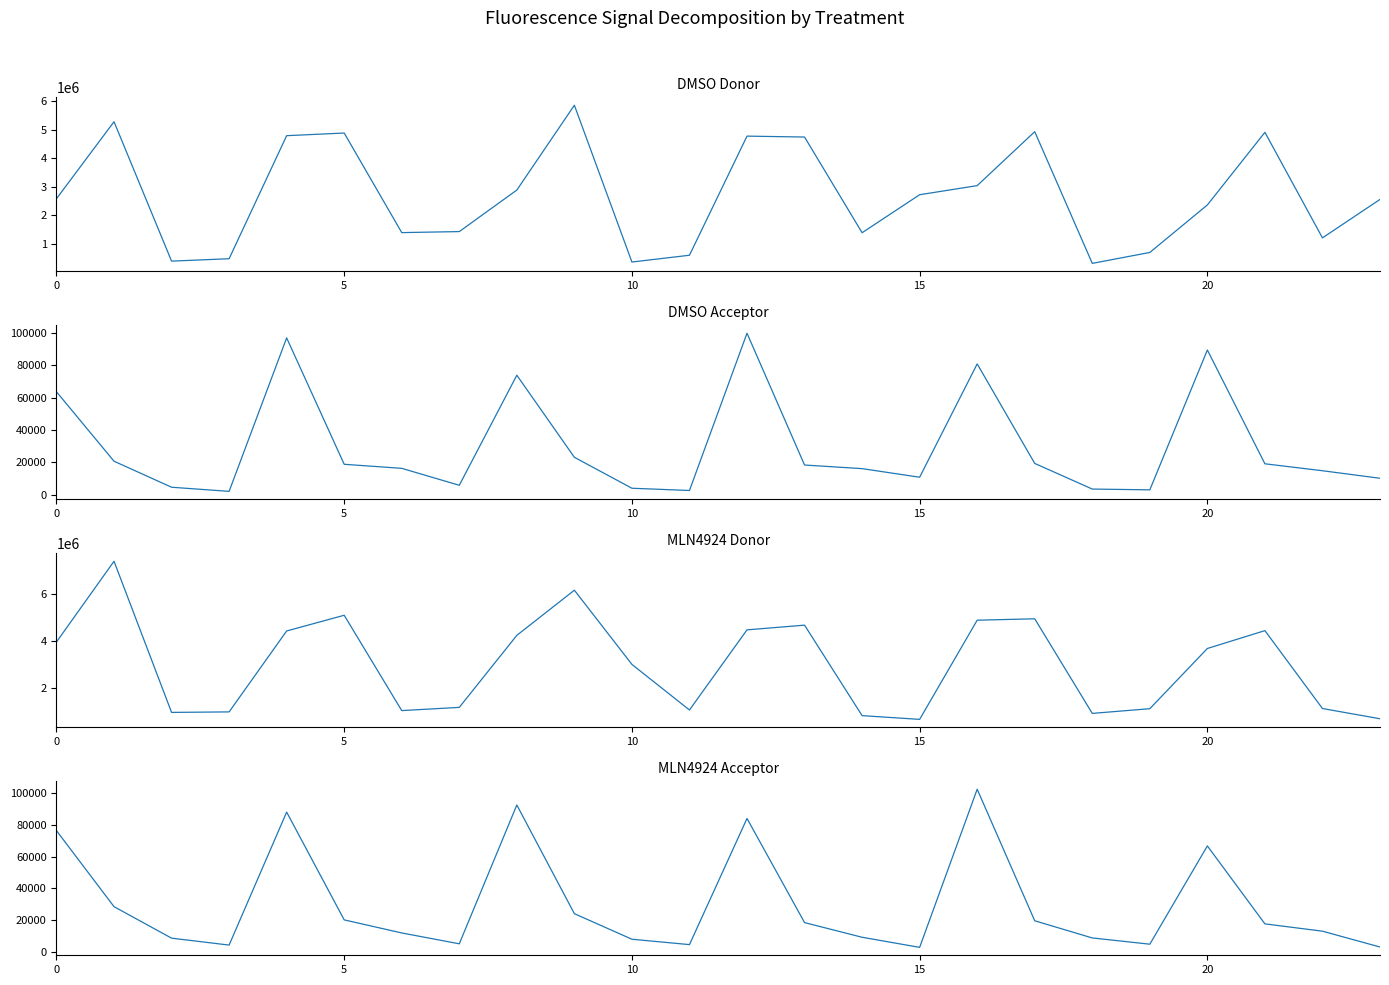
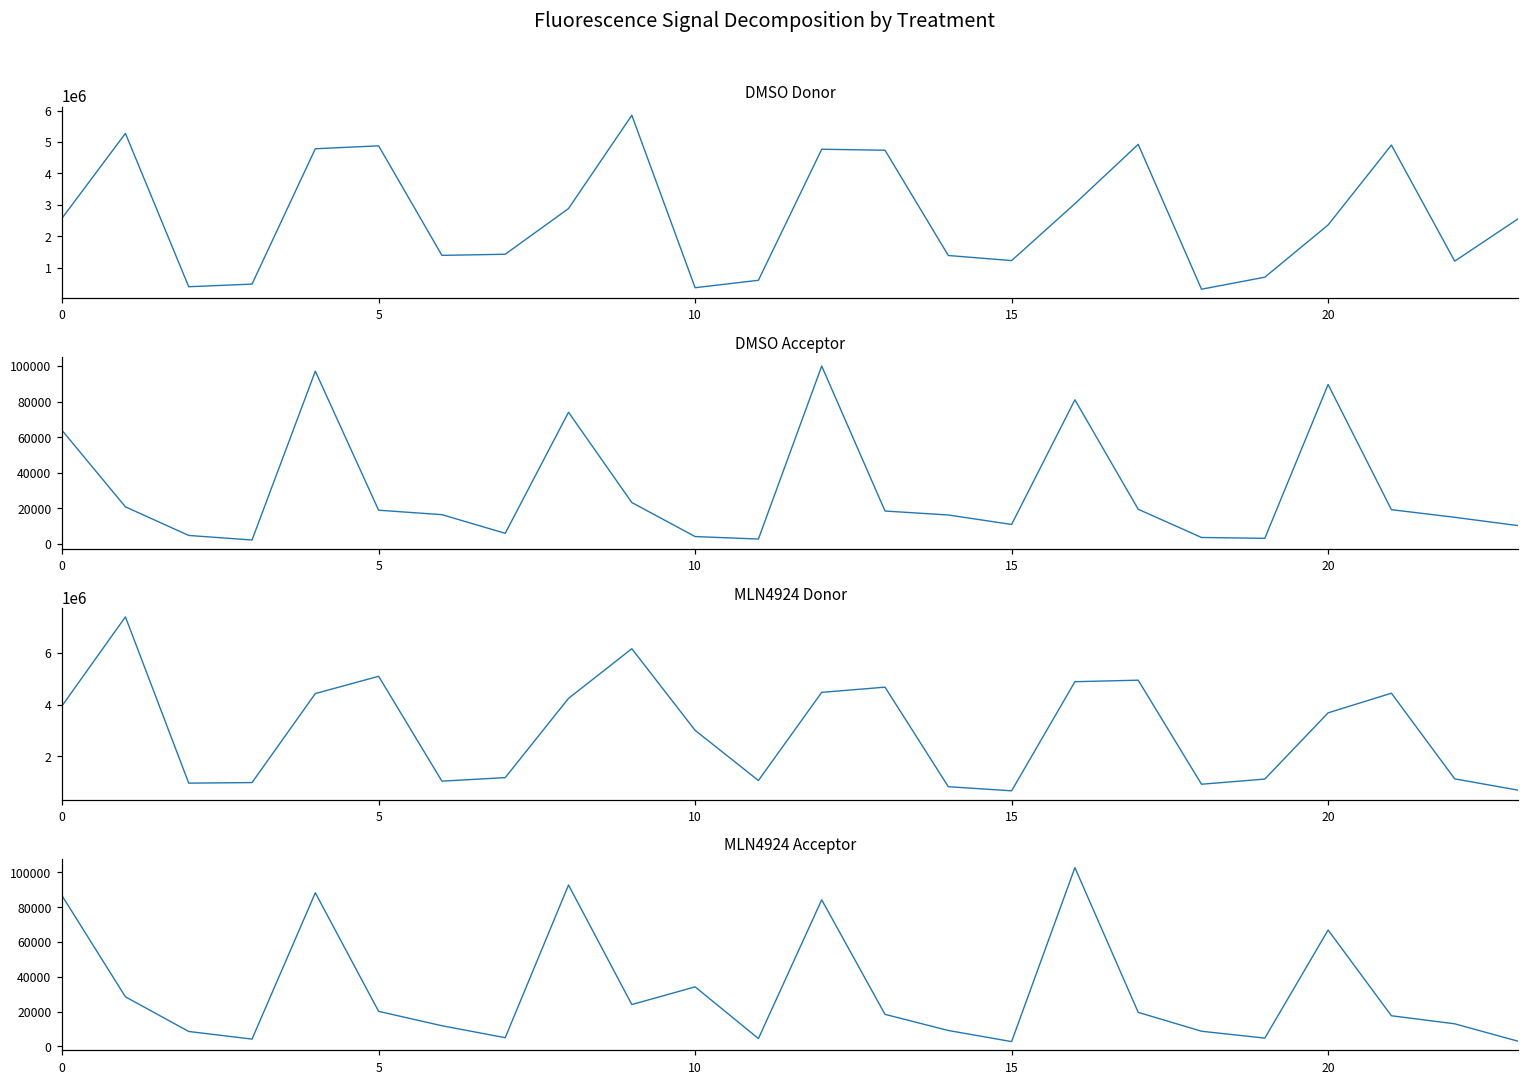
  {
    "DMSO Donor": {
      "0": 2600000,
      "5": 4900000,
      "10": 400000,
-     "15": 2700000,
+     "15": 1200000,
      "20": 2400000
    },
    "DMSO Acceptor": {
      "0": 64000,
      "5": 19000,
      "10": 4000,
      "15": 11000,
      "20": 90000
    },
    "MLN4924 Donor": {
      "0": 4000000,
      "5": 5100000,
      "10": 3000000,
      "15": 700000,
      "20": 3700000
    },
    "MLN4924 Acceptor": {
-     "0": 77000,
+     "0": 86000,
      "5": 20000,
-     "10": 8000,
+     "10": 34000,
      "15": 3000,
      "20": 67000
    }
  }
